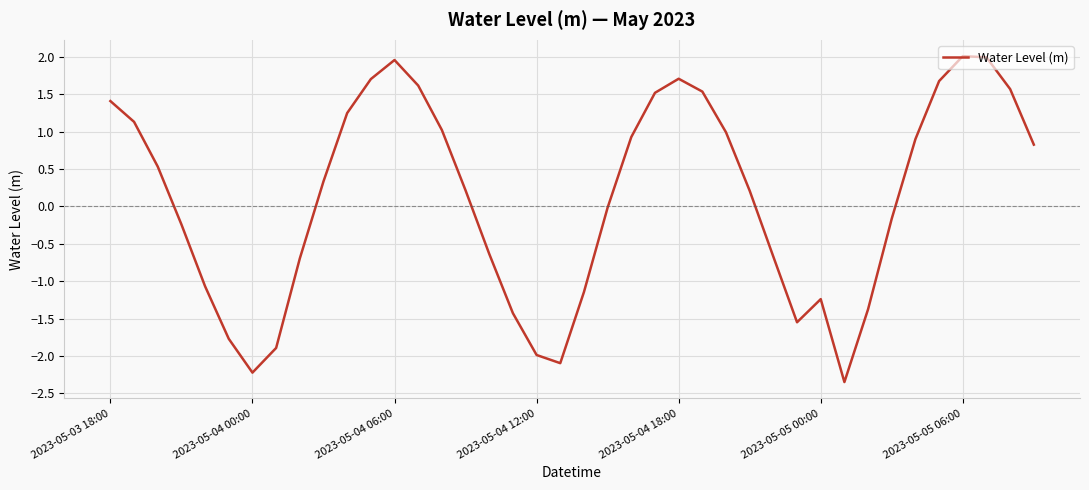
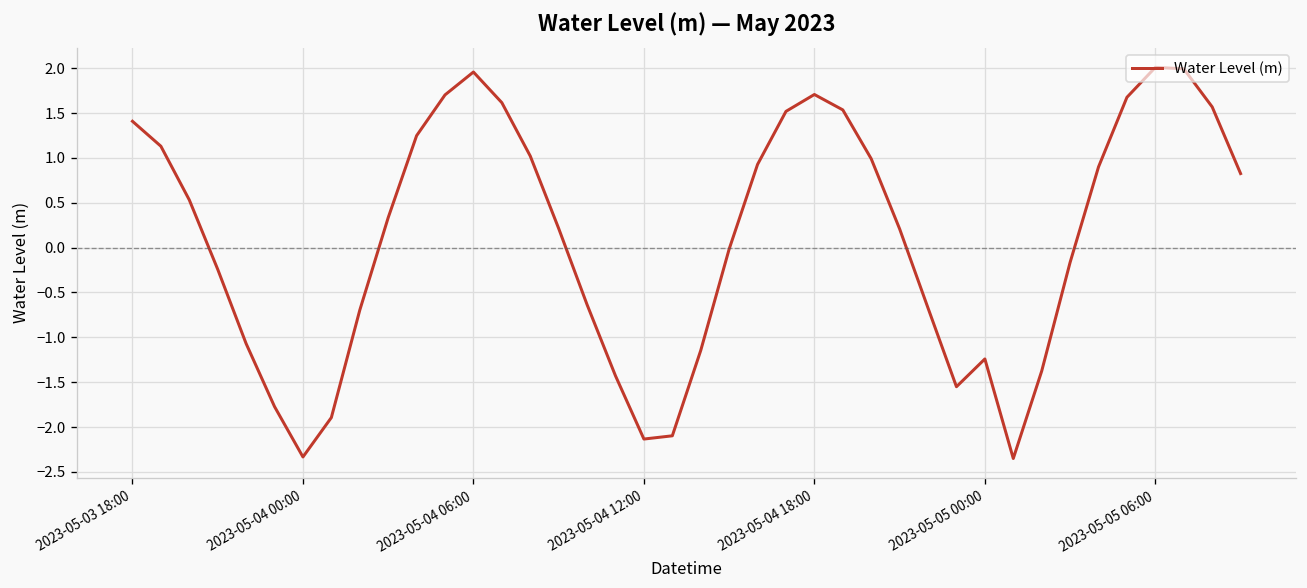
  {
    "2023-05-03 18:00": 1.4,
-   "2023-05-04 00:00": -2.2,
+   "2023-05-04 00:00": -2.3,
    "2023-05-04 06:00": 2.0,
-   "2023-05-04 12:00": -2.0,
+   "2023-05-04 12:00": -2.1,
    "2023-05-04 18:00": 1.7,
    "2023-05-05 00:00": -1.2
  }
